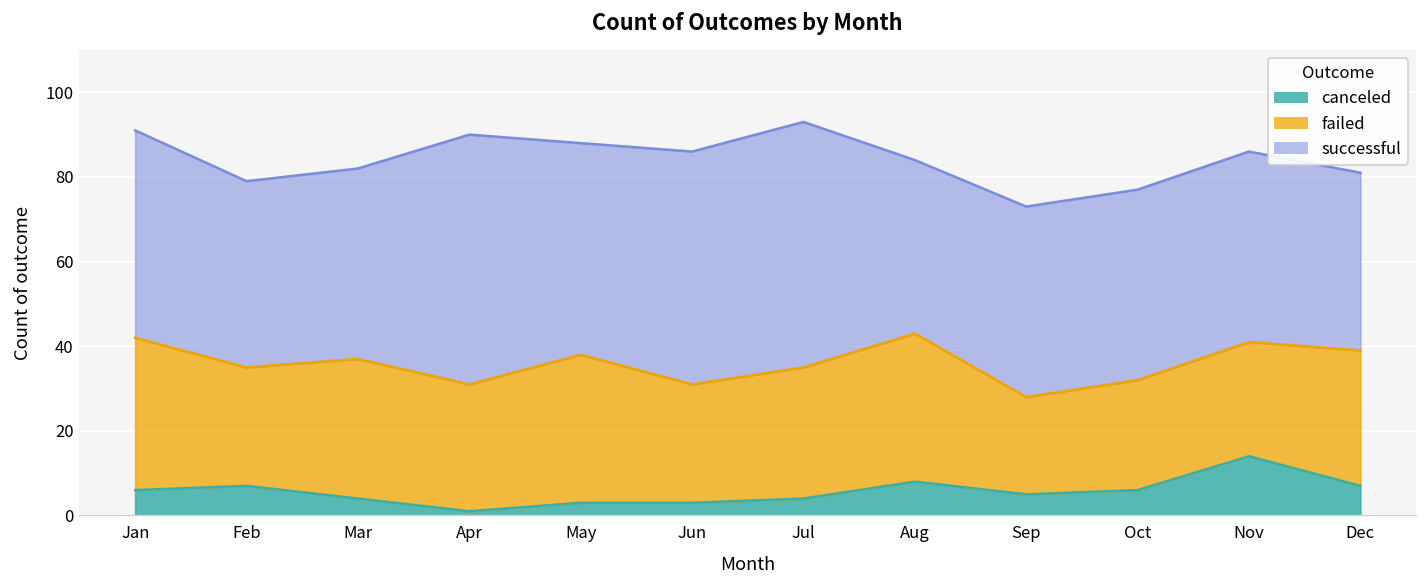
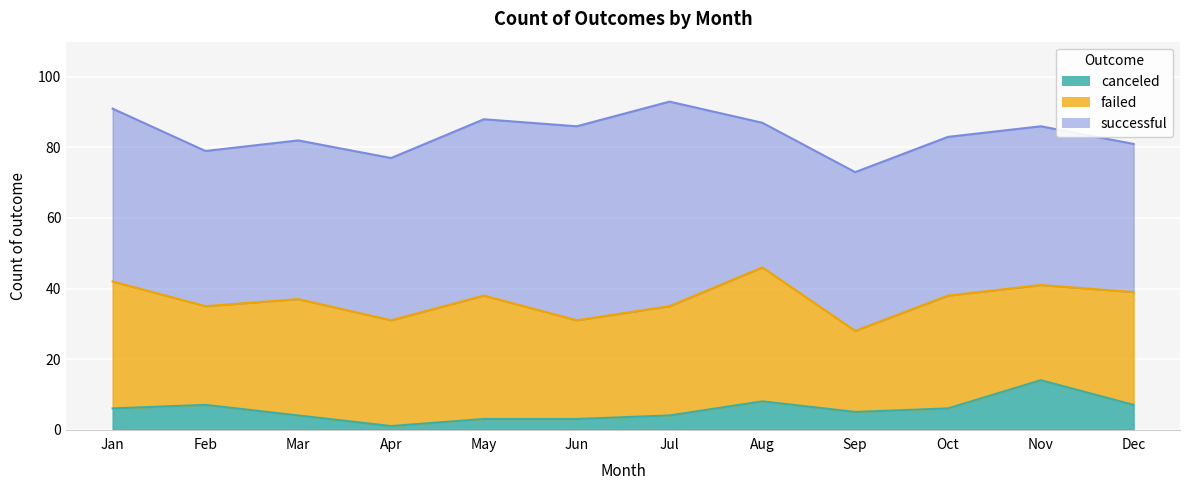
  {
    "canceled": {
      "Jan": 6,
      "Feb": 7,
      "Mar": 4,
      "Apr": 1,
      "May": 3,
      "Jun": 3,
      "Jul": 4,
      "Aug": 8,
      "Sep": 5,
      "Oct": 6,
      "Nov": 14,
      "Dec": 7
    },
    "failed": {
      "Jan": 36,
      "Feb": 28,
      "Mar": 33,
      "Apr": 30,
      "May": 35,
      "Jun": 28,
      "Jul": 31,
-     "Aug": 35,
+     "Aug": 38,
      "Sep": 23,
-     "Oct": 26,
+     "Oct": 32,
      "Nov": 27,
      "Dec": 32
    },
    "successful": {
      "Jan": 49,
      "Feb": 44,
      "Mar": 45,
-     "Apr": 59,
+     "Apr": 46,
      "May": 50,
      "Jun": 55,
      "Jul": 58,
      "Aug": 41,
      "Sep": 45,
      "Oct": 45,
      "Nov": 45,
      "Dec": 42
    }
  }
